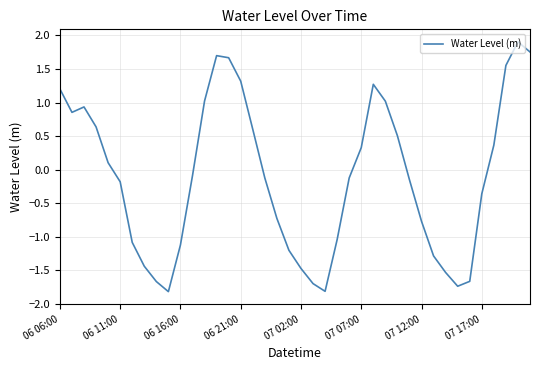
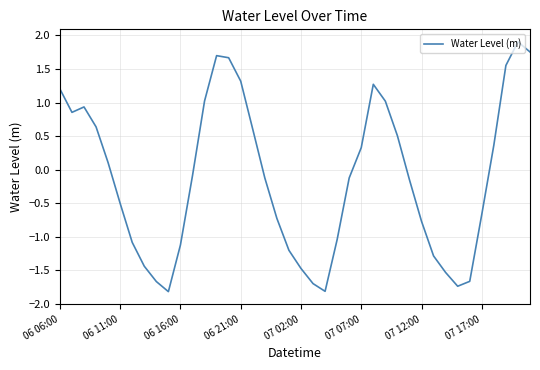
  {
    "06 06:00": 1.2,
-   "06 11:00": -0.2,
+   "06 11:00": -0.5,
    "06 16:00": -1.1,
    "06 21:00": 1.3,
    "07 02:00": -1.5,
    "07 07:00": 0.3,
    "07 12:00": -0.8,
-   "07 17:00": -0.4
+   "07 17:00": -0.7
  }
